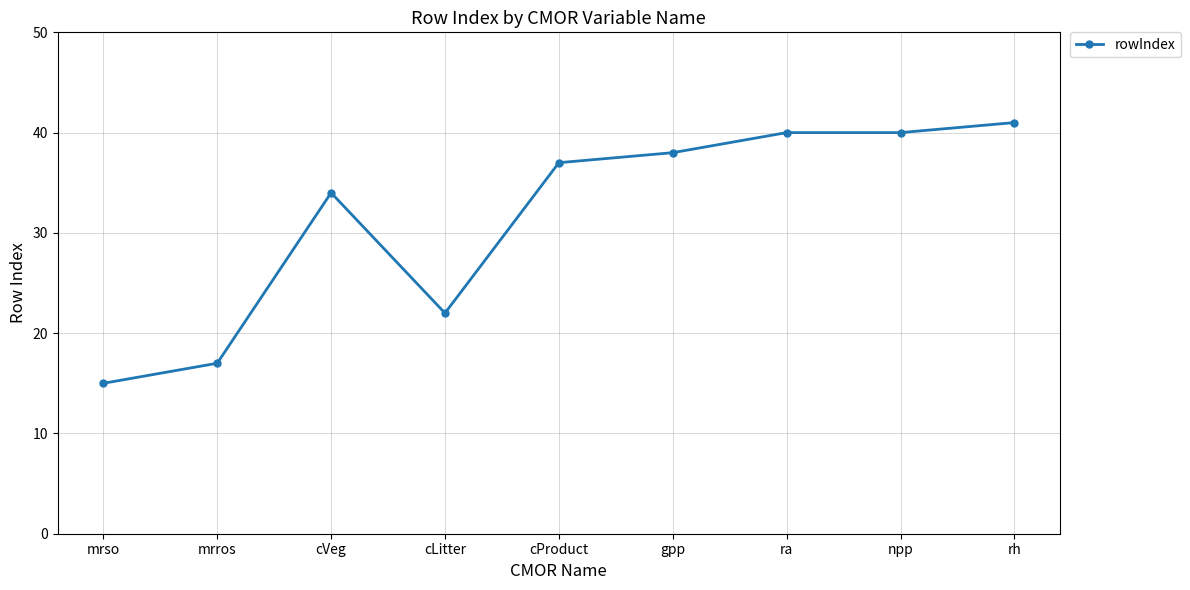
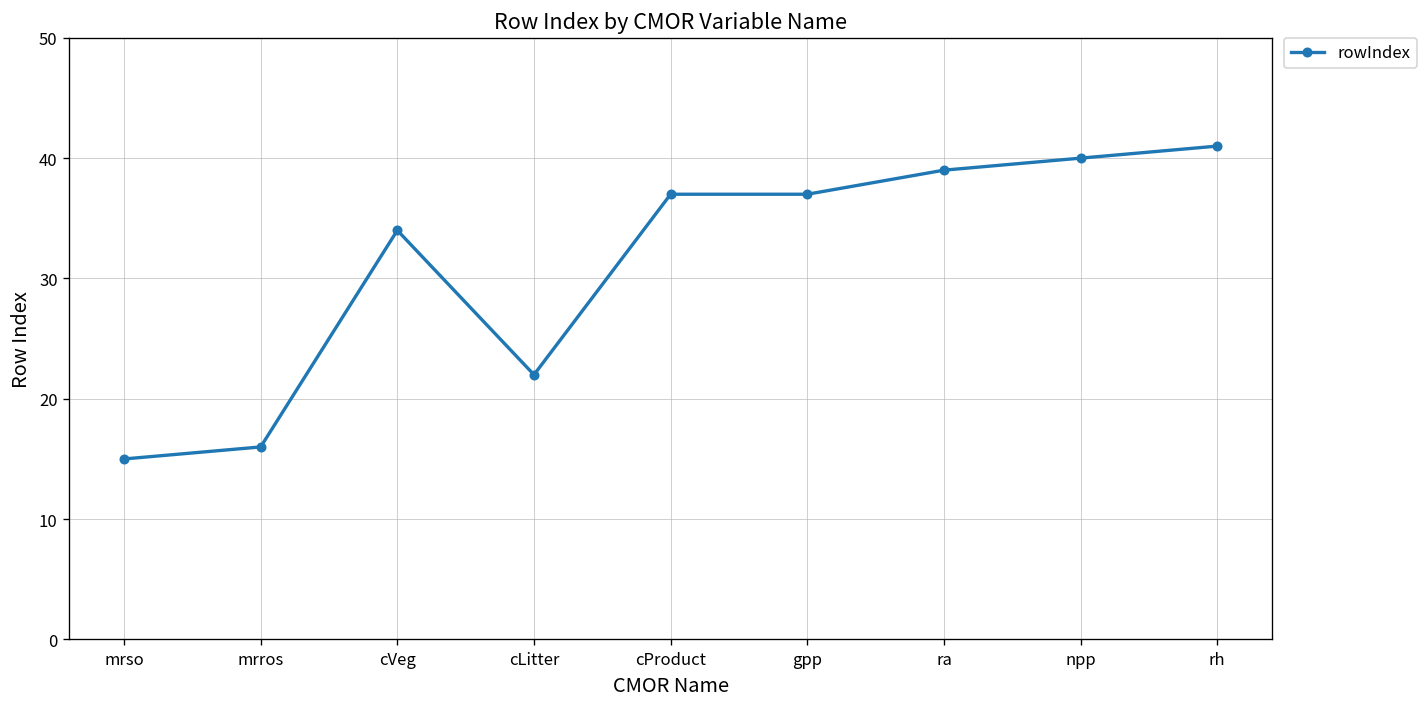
  {
    "mrso": 15,
-   "mrros": 17,
+   "mrros": 16,
    "cVeg": 34,
    "cLitter": 22,
    "cProduct": 37,
-   "gpp": 38,
-   "ra": 40,
+   "gpp": 37,
+   "ra": 39,
    "npp": 40,
    "rh": 41
  }
